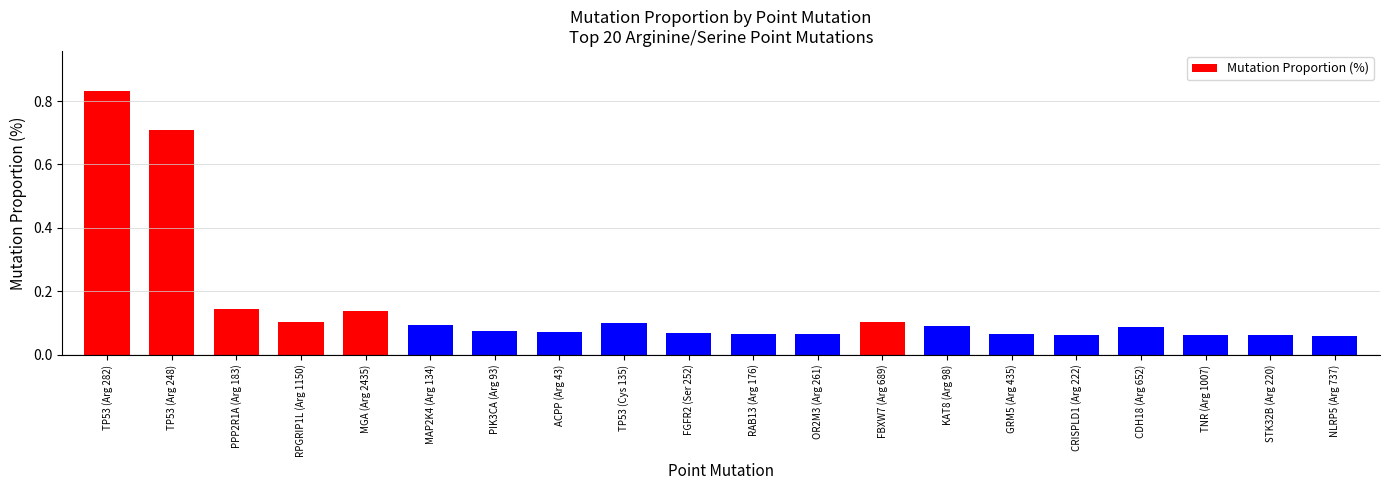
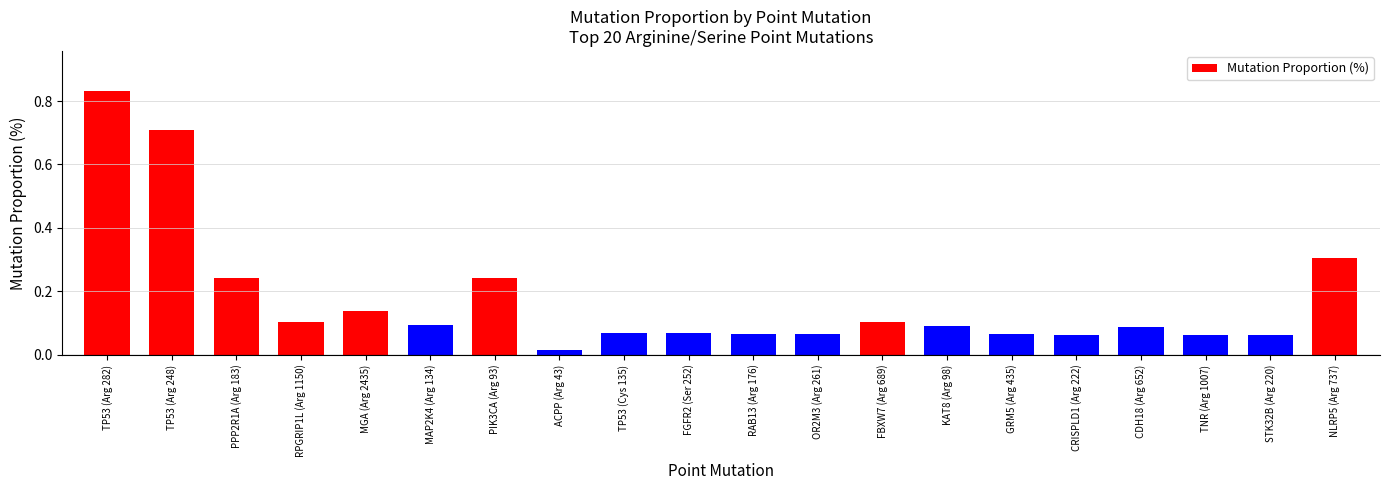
  {
    "TP53 (Arg 282)": 0.83,
    "TP53 (Arg 248)": 0.71,
-   "PPP2R1A (Arg 183)": 0.15,
+   "PPP2R1A (Arg 183)": 0.24,
    "RPGRIP1L (Arg 1150)": 0.10,
    "MGA (Arg 2435)": 0.14,
    "MAP2K4 (Arg 134)": 0.09,
-   "PIK3CA (Arg 93)": 0.07,
-   "ACPP (Arg 43)": 0.07,
-   "TP53 (Cys 135)": 0.10,
+   "PIK3CA (Arg 93)": 0.24,
+   "ACPP (Arg 43)": 0.02,
+   "TP53 (Cys 135)": 0.07,
    "FGFR2 (Ser 252)": 0.07,
    "RAB13 (Arg 176)": 0.07,
    "OR2M3 (Arg 261)": 0.07,
    "FBXW7 (Arg 689)": 0.10,
    "KAT8 (Arg 98)": 0.09,
    "GRM5 (Arg 435)": 0.06,
    "CRISPLD1 (Arg 222)": 0.06,
    "CDH18 (Arg 652)": 0.09,
    "TNR (Arg 1007)": 0.06,
    "STK32B (Arg 220)": 0.06,
-   "NLRP5 (Arg 737)": 0.06
+   "NLRP5 (Arg 737)": 0.30
  }
